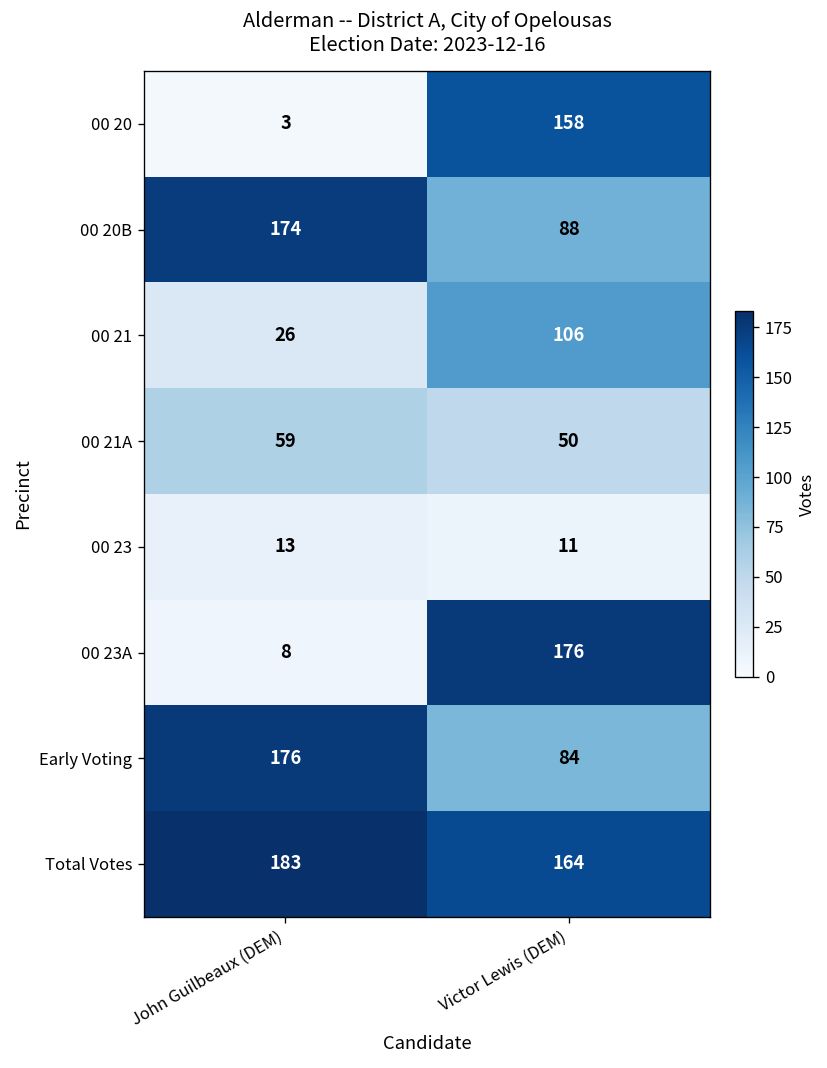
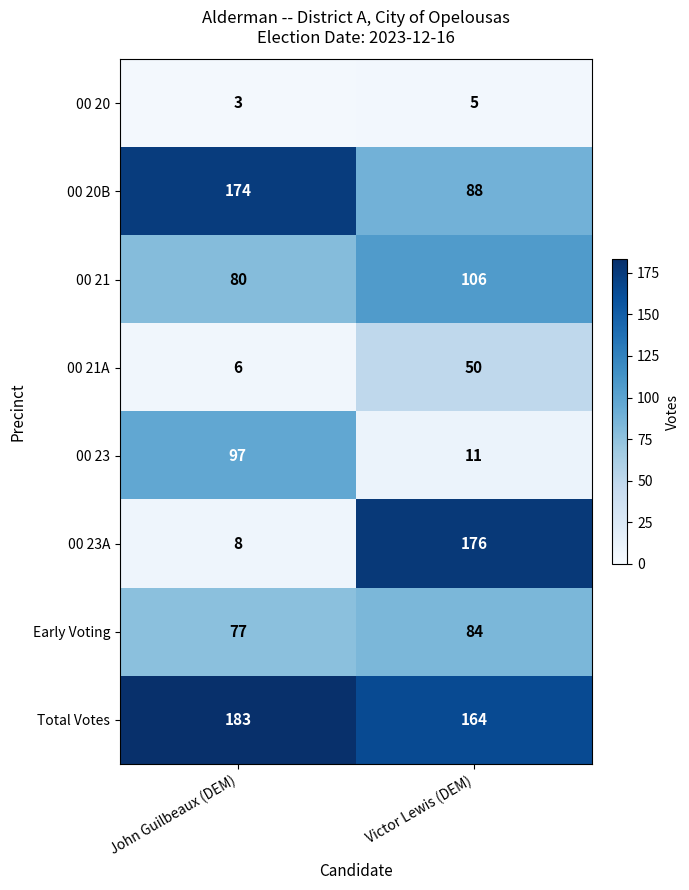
  {
    "00 20": {
      "John Guilbeaux (DEM)": 3,
-     "Victor Lewis (DEM)": 158
+     "Victor Lewis (DEM)": 5
    },
    "00 20B": {
      "John Guilbeaux (DEM)": 174,
      "Victor Lewis (DEM)": 88
    },
    "00 21": {
-     "John Guilbeaux (DEM)": 26,
+     "John Guilbeaux (DEM)": 80,
      "Victor Lewis (DEM)": 106
    },
    "00 21A": {
-     "John Guilbeaux (DEM)": 59,
+     "John Guilbeaux (DEM)": 6,
      "Victor Lewis (DEM)": 50
    },
    "00 23": {
-     "John Guilbeaux (DEM)": 13,
+     "John Guilbeaux (DEM)": 97,
      "Victor Lewis (DEM)": 11
    },
    "00 23A": {
      "John Guilbeaux (DEM)": 8,
      "Victor Lewis (DEM)": 176
    },
    "Early Voting": {
-     "John Guilbeaux (DEM)": 176,
+     "John Guilbeaux (DEM)": 77,
      "Victor Lewis (DEM)": 84
    },
    "Total Votes": {
      "John Guilbeaux (DEM)": 183,
      "Victor Lewis (DEM)": 164
    }
  }
